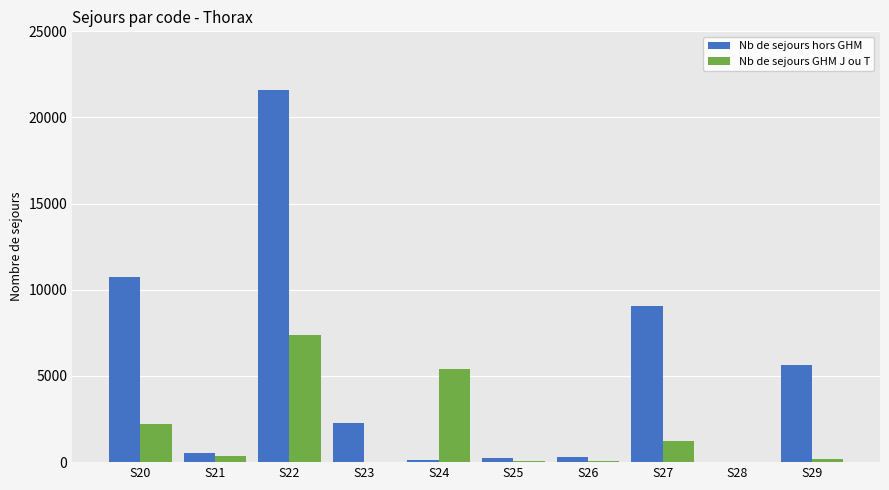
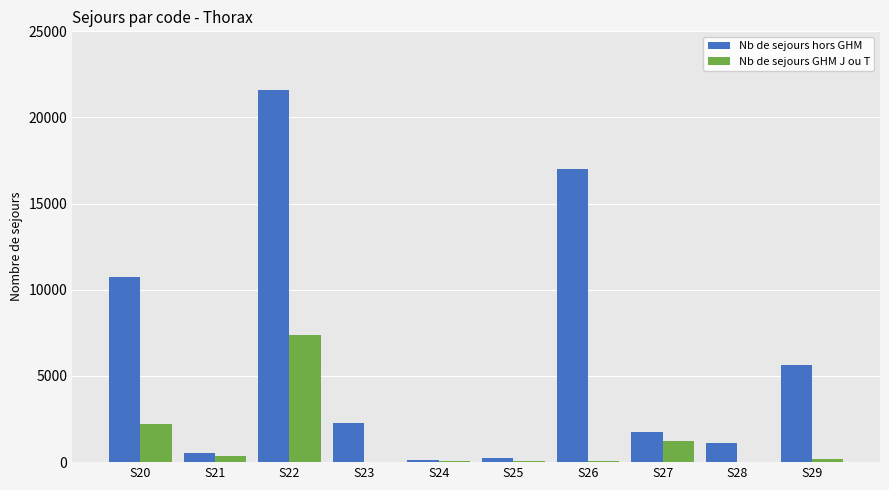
  {
    "Nb de sejours hors GHM": {
      "S20": 10800,
      "S21": 600,
      "S22": 21600,
      "S23": 2300,
      "S25": 200,
-     "S26": 300,
-     "S27": 9100,
-     "S28": 0,
+     "S26": 17000,
+     "S27": 1800,
+     "S28": 1100,
      "S29": 5600
    },
    "Nb de sejours GHM J ou T": {
      "S20": 2200,
      "S21": 400,
      "S22": 7400,
-     "S24": 5400,
+     "S24": 100,
      "S27": 1200,
      "S29": 200
    }
  }
